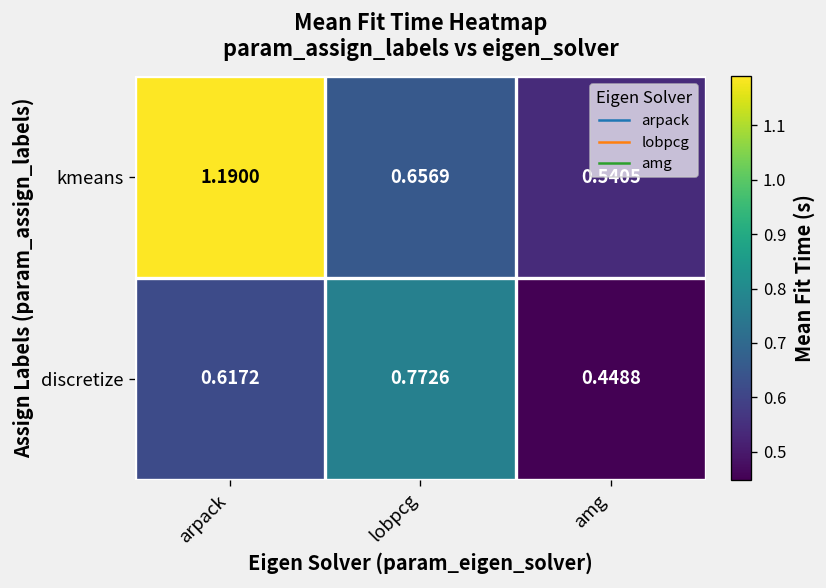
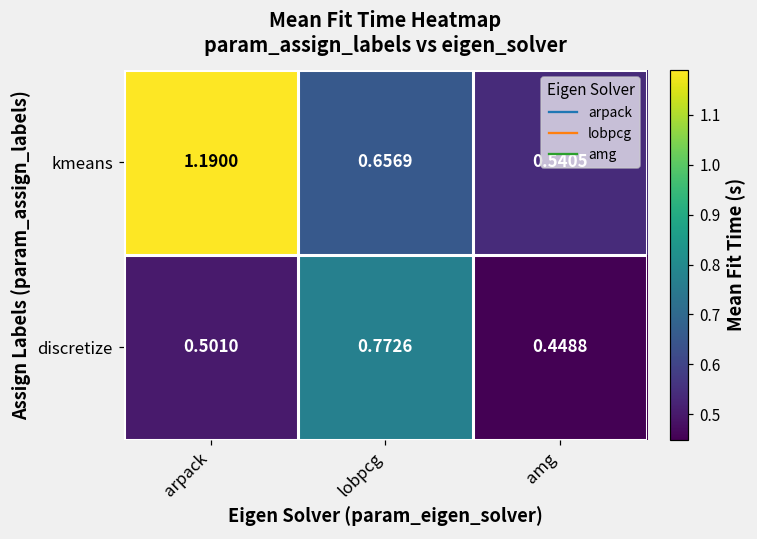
  {
    "kmeans": {
      "arpack": 1.1900,
      "lobpcg": 0.6569
    },
    "discretize": {
-     "arpack": 0.6172,
+     "arpack": 0.5010,
      "lobpcg": 0.7726,
      "amg": 0.4488
    }
  }
